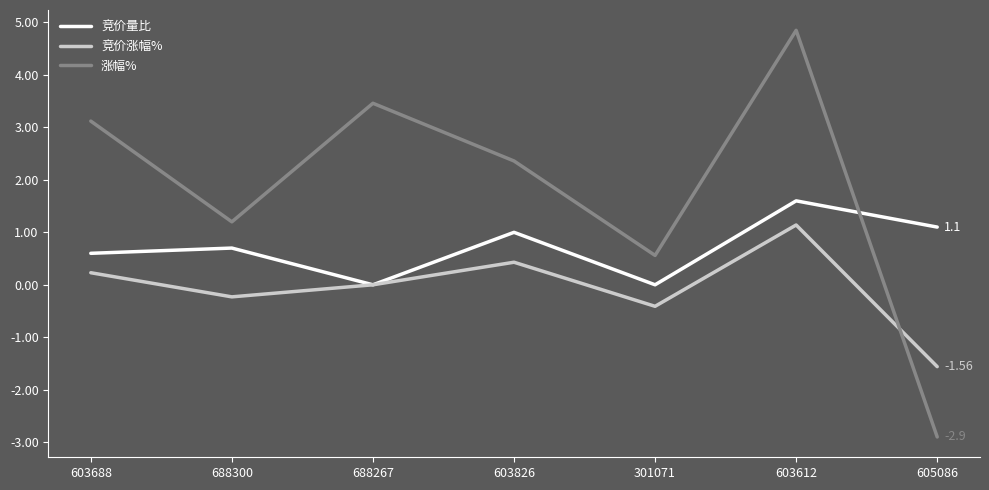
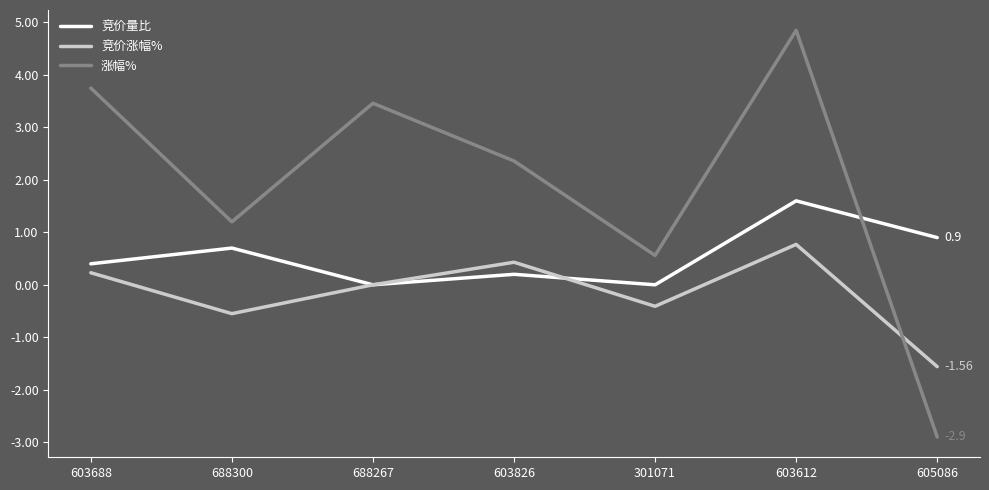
  {
    "竞价量比": {
-     "603688": 0.6,
-     "603826": 1.0,
-     "605086": 1.1
+     "603688": 0.4,
+     "603826": 0.2,
+     "605086": 0.9
    },
    "竞价涨幅%": {
      "603688": 0.2,
-     "688300": -0.2,
+     "688300": -0.6,
      "603826": 0.4,
      "301071": -0.4,
-     "603612": 1.1
+     "603612": 0.8
    },
    "涨幅%": {
-     "603688": 3.1,
+     "603688": 3.8,
      "688300": 1.2,
      "688267": 3.5,
      "603826": 2.4,
      "301071": 0.6,
      "603612": 4.9,
      "605086": -2.9
    }
  }
